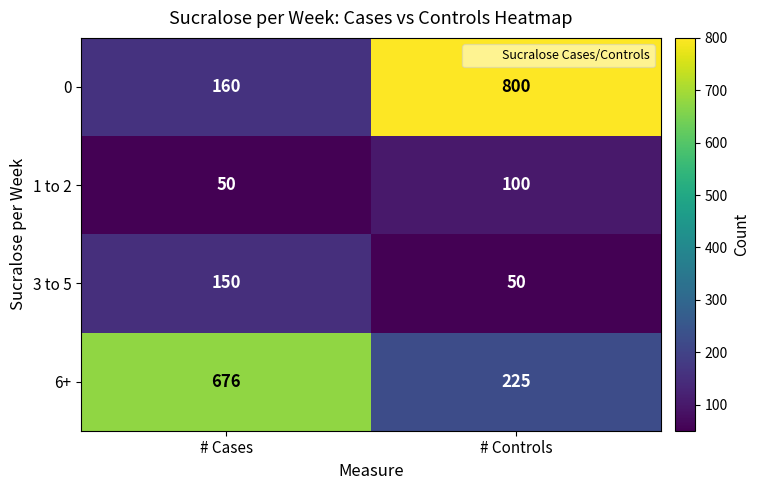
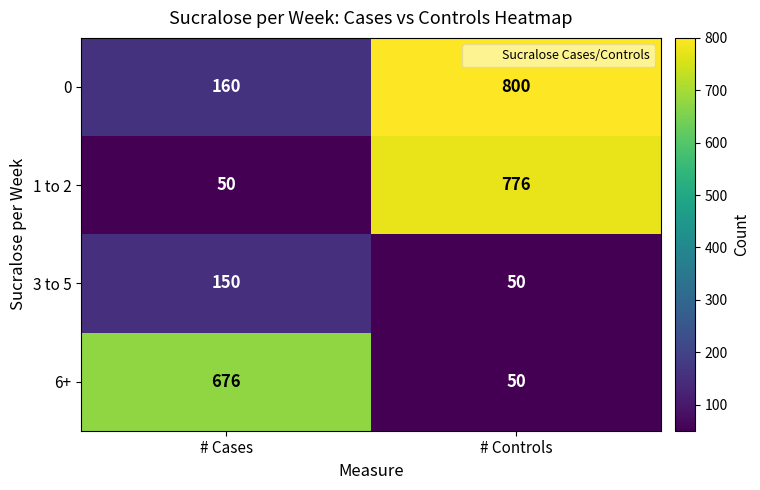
  {
    "0": {
      "# Cases": 160,
      "# Controls": 800
    },
    "1 to 2": {
      "# Cases": 50,
-     "# Controls": 100
+     "# Controls": 776
    },
    "3 to 5": {
      "# Cases": 150,
      "# Controls": 50
    },
    "6+": {
      "# Cases": 676,
-     "# Controls": 225
+     "# Controls": 50
    }
  }
